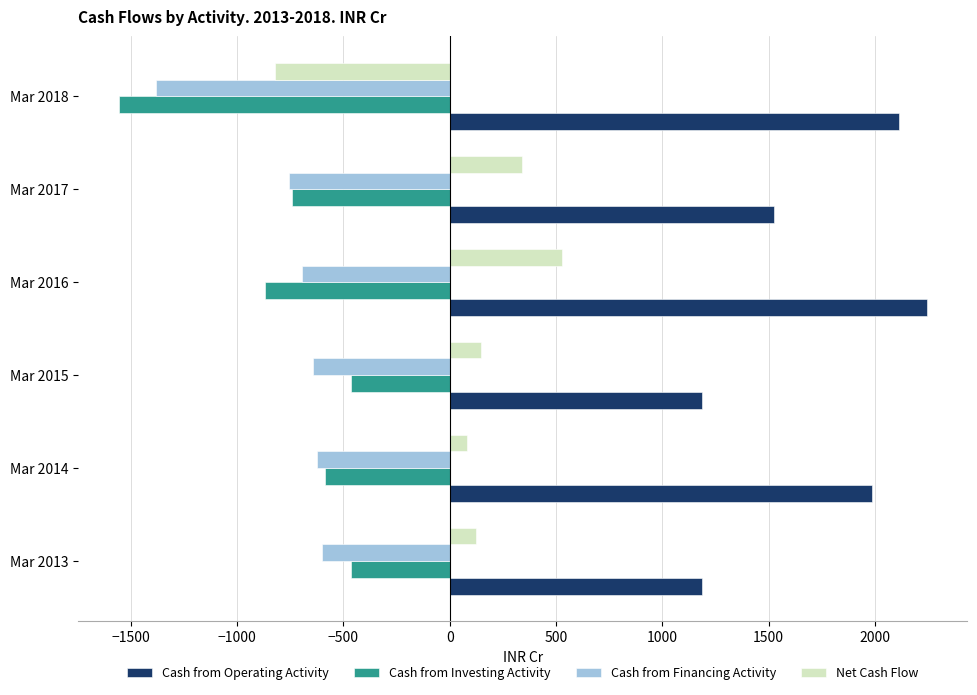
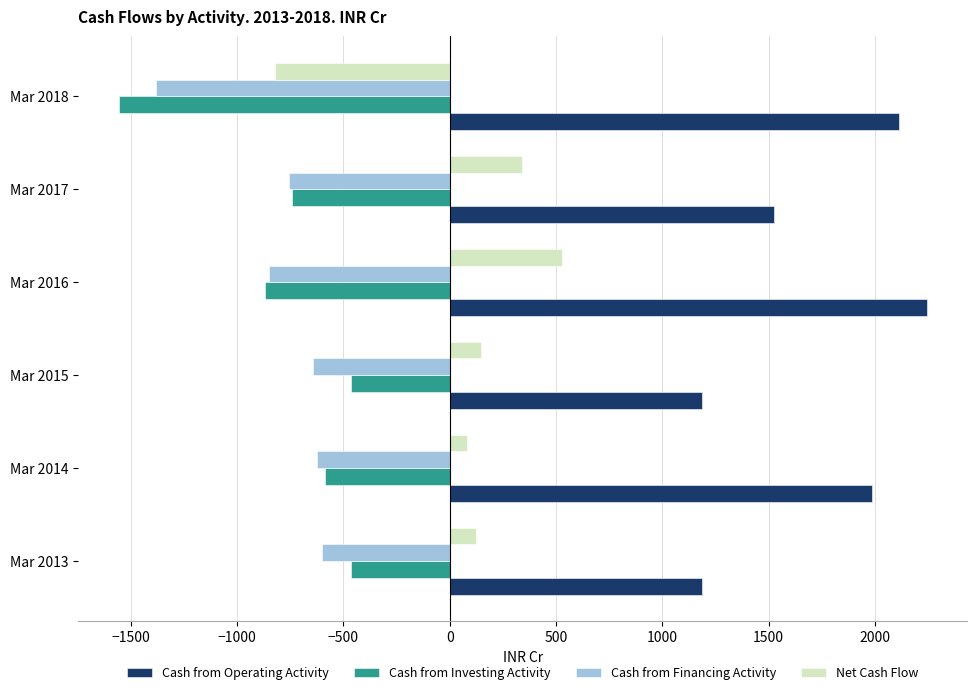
  {
    "Cash from Operating Activity": {
      "Mar 2018": 2110,
      "Mar 2017": 1530,
      "Mar 2016": 2240,
      "Mar 2015": 1190,
      "Mar 2014": 1990,
      "Mar 2013": 1190
    },
    "Cash from Investing Activity": {
      "Mar 2018": -1560,
      "Mar 2017": -740,
      "Mar 2016": -870,
      "Mar 2015": -470,
      "Mar 2014": -590,
      "Mar 2013": -460
    },
    "Cash from Financing Activity": {
      "Mar 2018": -1380,
      "Mar 2017": -760,
-     "Mar 2016": -690,
+     "Mar 2016": -850,
      "Mar 2015": -640,
      "Mar 2014": -630,
      "Mar 2013": -600
    },
    "Net Cash Flow": {
      "Mar 2018": -820,
      "Mar 2017": 340,
      "Mar 2016": 530,
      "Mar 2015": 150,
      "Mar 2014": 80,
      "Mar 2013": 120
    }
  }
